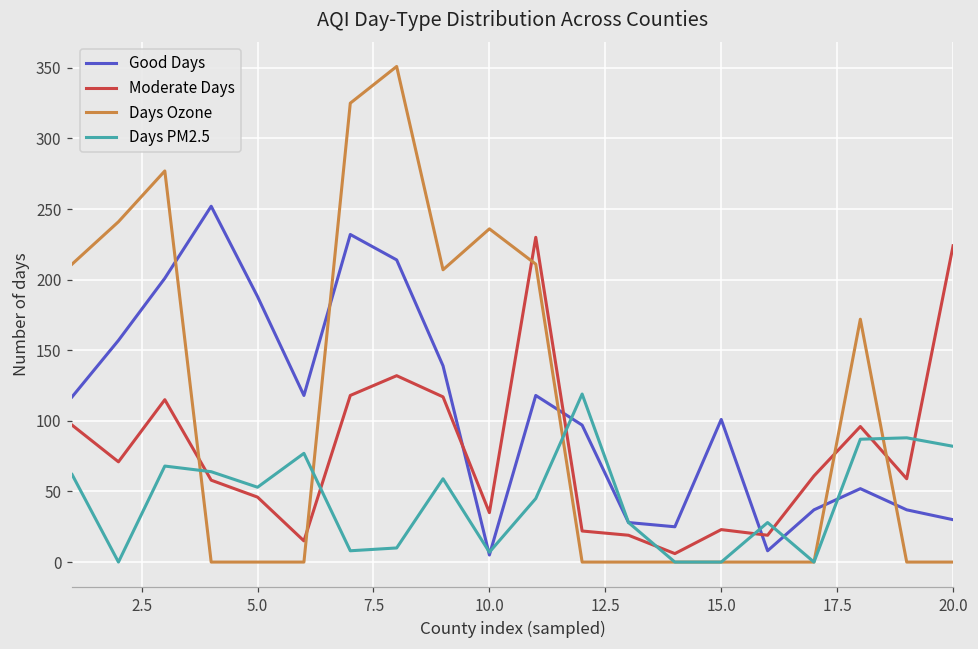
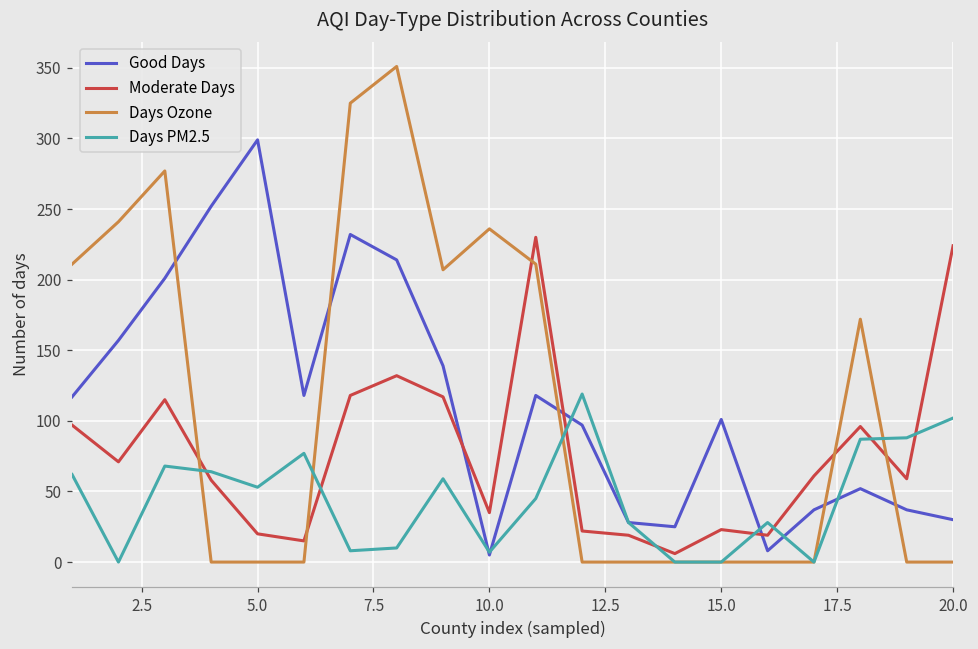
  {
    "Good Days": {
-     "5.0": 188,
+     "5.0": 299,
      "10.0": 5,
      "15.0": 101,
      "20.0": 30
    },
    "Moderate Days": {
-     "5.0": 46,
+     "5.0": 20,
      "10.0": 35,
      "15.0": 23,
      "20.0": 224
    },
    "Days Ozone": {
      "5.0": 0,
      "10.0": 236,
      "20.0": 0
    },
    "Days PM2.5": {
      "5.0": 53,
      "10.0": 7,
-     "20.0": 82
+     "20.0": 102
    }
  }
